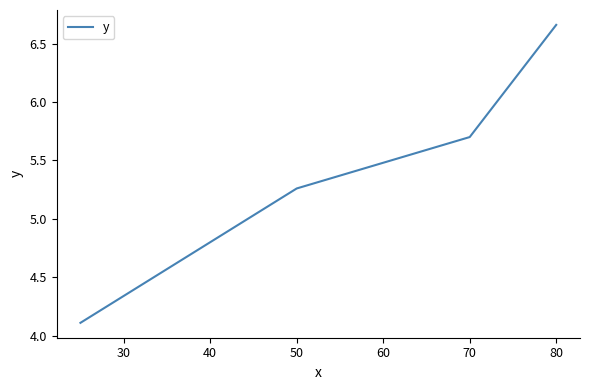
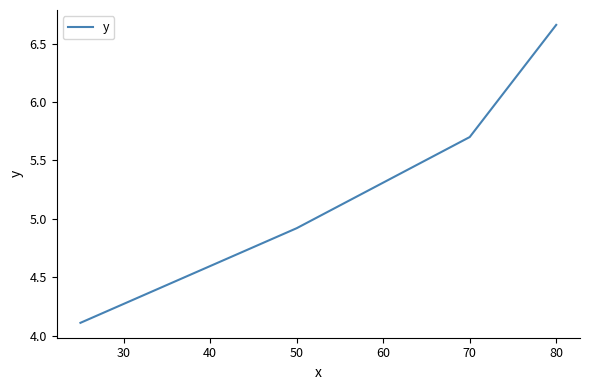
  {
-   "50": 5.26,
+   "50": 4.92,
    "70": 5.70,
    "80": 6.66
  }
